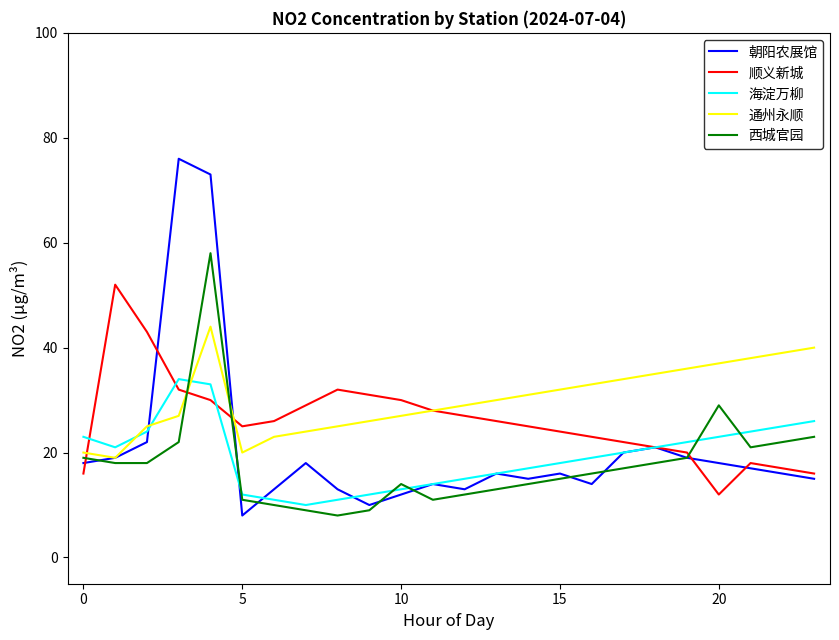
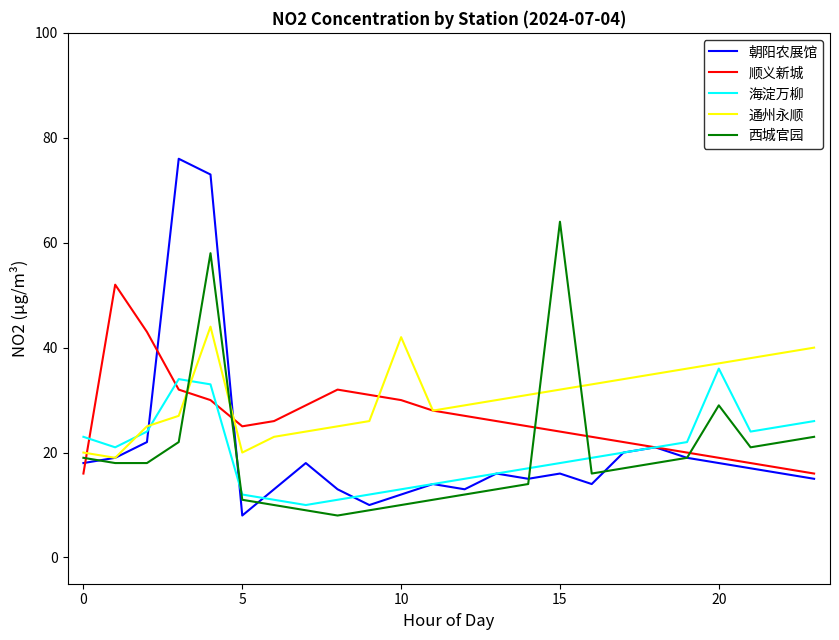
  {
    "朝阳农展馆": {
      "0": 18,
      "5": 8,
      "10": 12,
      "15": 16,
      "20": 18
    },
    "顺义新城": {
      "0": 16,
      "5": 25,
      "10": 30,
      "15": 24,
-     "20": 12
+     "20": 19
    },
    "海淀万柳": {
      "0": 23,
      "5": 12,
      "10": 13,
      "15": 18,
-     "20": 23
+     "20": 36
    },
    "通州永顺": {
      "0": 20,
      "5": 20,
-     "10": 27,
+     "10": 42,
      "15": 32,
      "20": 37
    },
    "西城官园": {
      "0": 19,
      "5": 11,
-     "10": 14,
-     "15": 15,
+     "10": 10,
+     "15": 64,
      "20": 29
    }
  }
